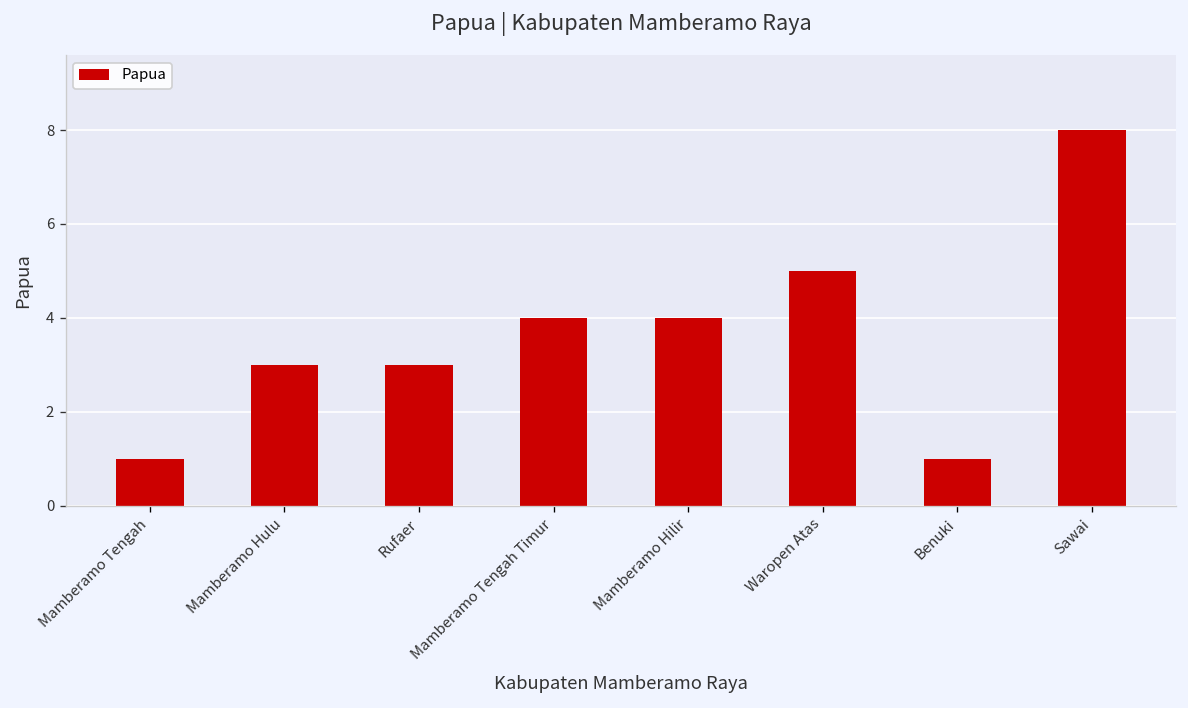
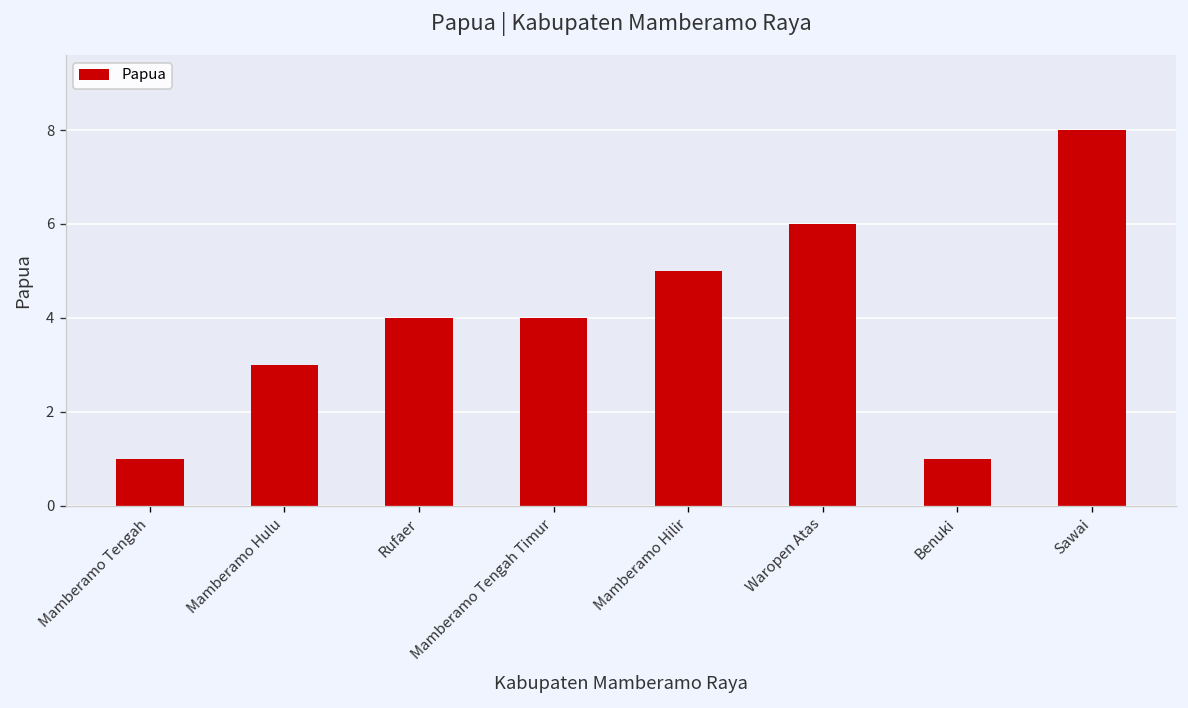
  {
    "Mamberamo Tengah": 1,
    "Mamberamo Hulu": 3,
-   "Rufaer": 3,
+   "Rufaer": 4,
    "Mamberamo Tengah Timur": 4,
-   "Mamberamo Hilir": 4,
-   "Waropen Atas": 5,
+   "Mamberamo Hilir": 5,
+   "Waropen Atas": 6,
    "Benuki": 1,
    "Sawai": 8
  }
